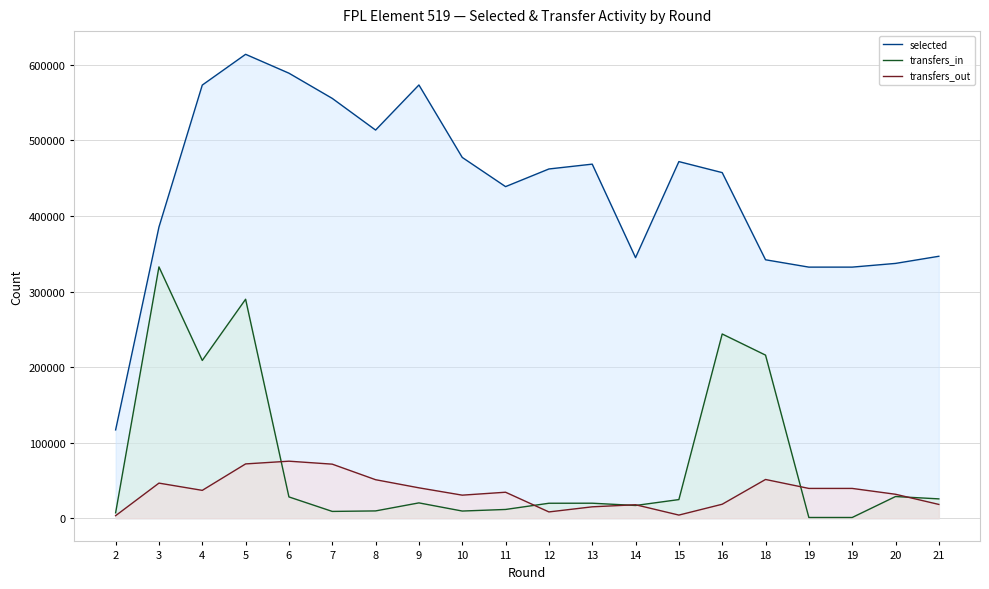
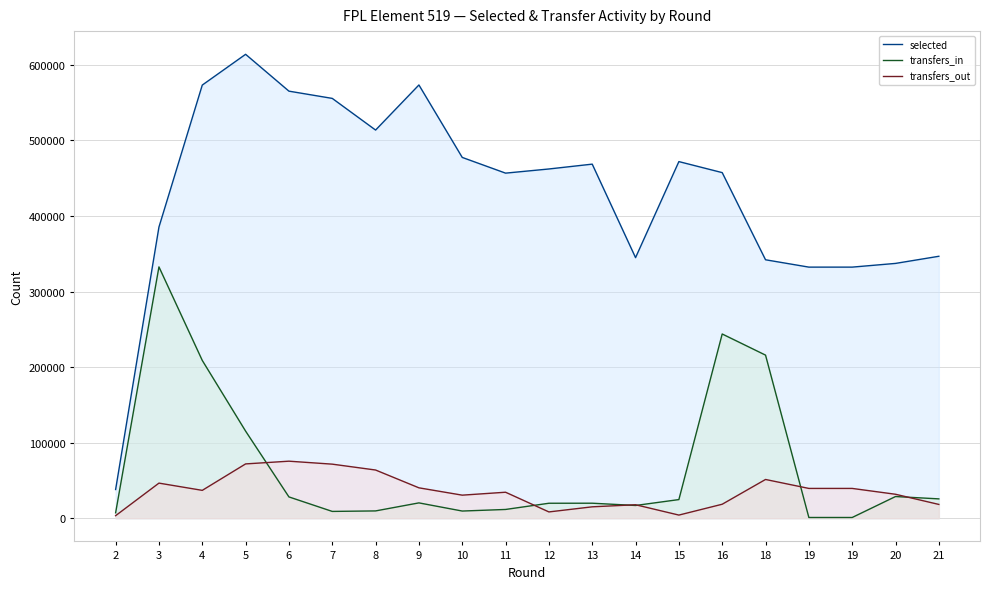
  {
    "selected": {
-     "2": 120000,
+     "2": 40000,
      "3": 390000,
      "4": 570000,
      "5": 610000,
-     "6": 590000,
+     "6": 570000,
      "7": 560000,
      "8": 510000,
      "9": 570000,
      "10": 480000,
-     "11": 440000,
+     "11": 460000,
      "12": 460000,
      "13": 470000,
      "14": 340000,
      "15": 470000,
      "16": 460000,
      "18": 340000,
      "20": 340000,
      "21": 350000
    },
    "transfers_in": {
      "2": 10000,
      "3": 330000,
      "4": 210000,
-     "5": 290000,
+     "5": 120000,
      "6": 30000,
      "7": 10000,
      "8": 10000,
      "9": 20000,
      "10": 10000,
      "11": 10000,
      "12": 20000,
      "13": 20000,
      "15": 20000,
      "16": 240000,
      "18": 220000,
      "21": 30000
    },
    "transfers_out": {
      "2": 0,
      "3": 50000,
      "4": 40000,
      "5": 70000,
      "6": 80000,
      "7": 70000,
-     "8": 50000,
+     "8": 60000,
      "9": 40000,
      "10": 30000,
      "11": 30000,
      "12": 10000,
      "13": 20000,
      "15": 0,
      "16": 20000,
      "18": 50000,
      "21": 20000
    }
  }
